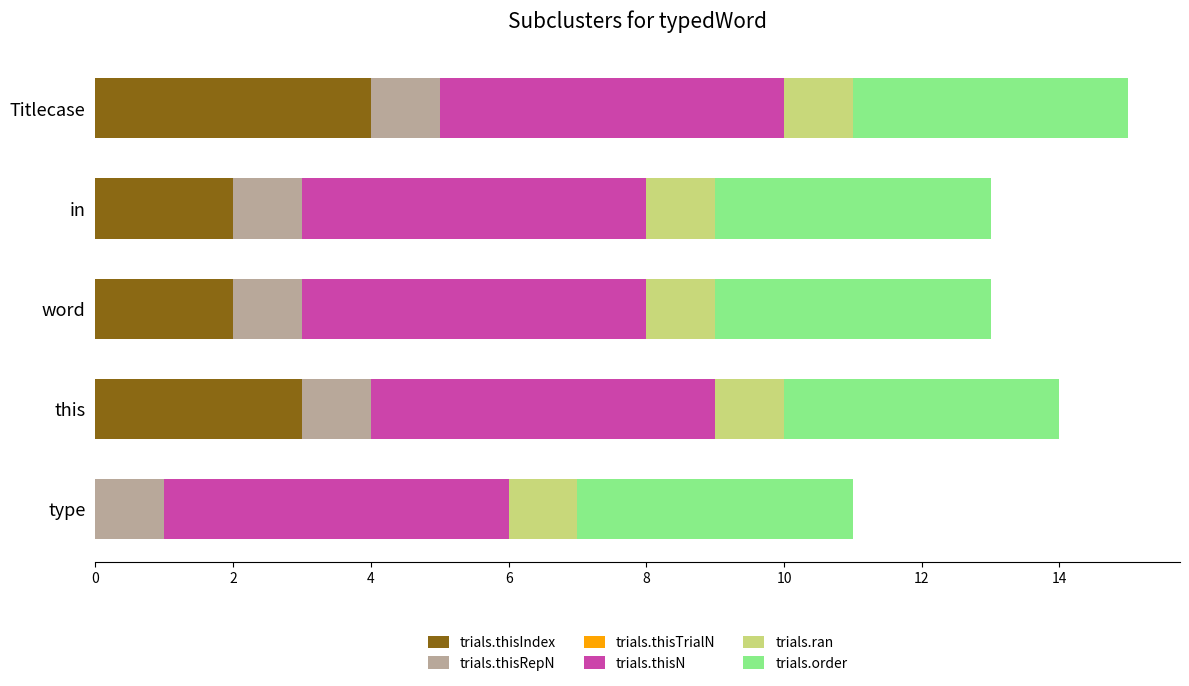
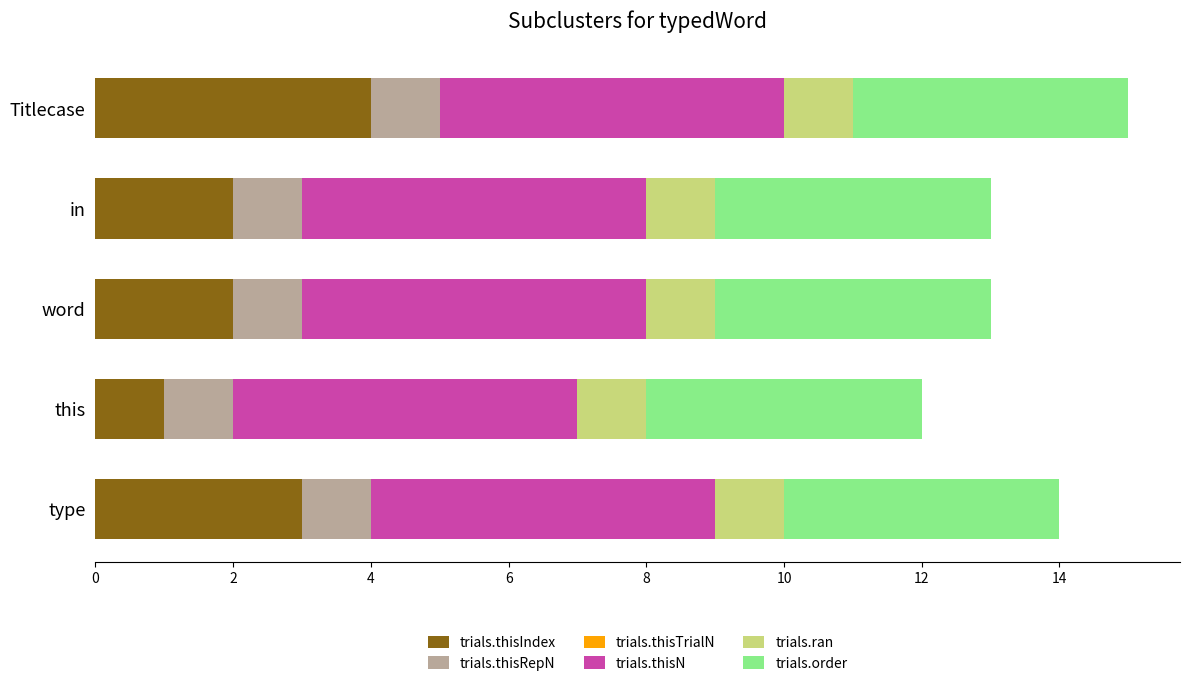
  {
    "trials.thisIndex": {
      "Titlecase": 4,
      "in": 2,
      "word": 2,
-     "this": 3,
-     "type": 0
+     "this": 1,
+     "type": 3
    },
    "trials.thisN": {
      "Titlecase": 5,
      "in": 5,
      "word": 5,
      "this": 5,
      "type": 5
    },
    "trials.ran": {
      "Titlecase": 1,
      "in": 1,
      "word": 1,
      "this": 1,
      "type": 1
    },
    "trials.order": {
      "Titlecase": 4,
      "in": 4,
      "word": 4,
      "this": 4,
      "type": 4
    }
  }
